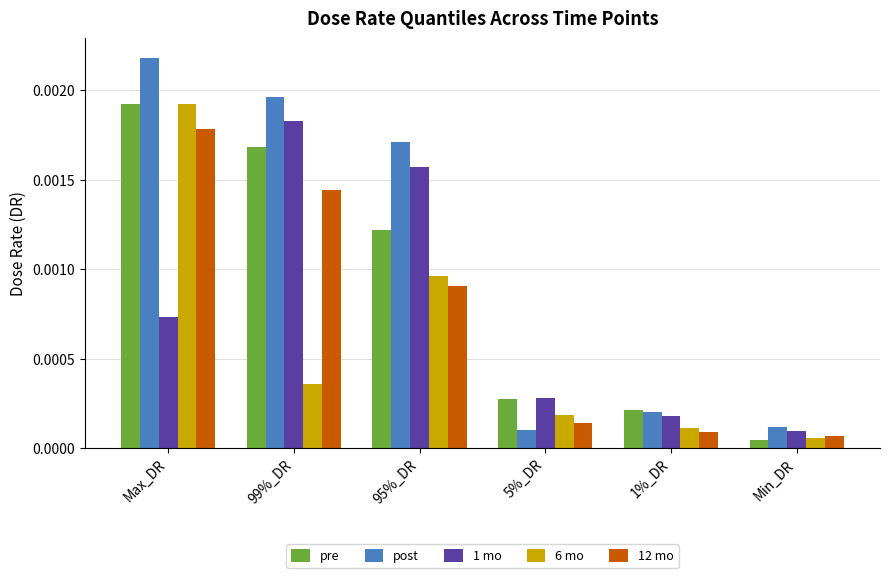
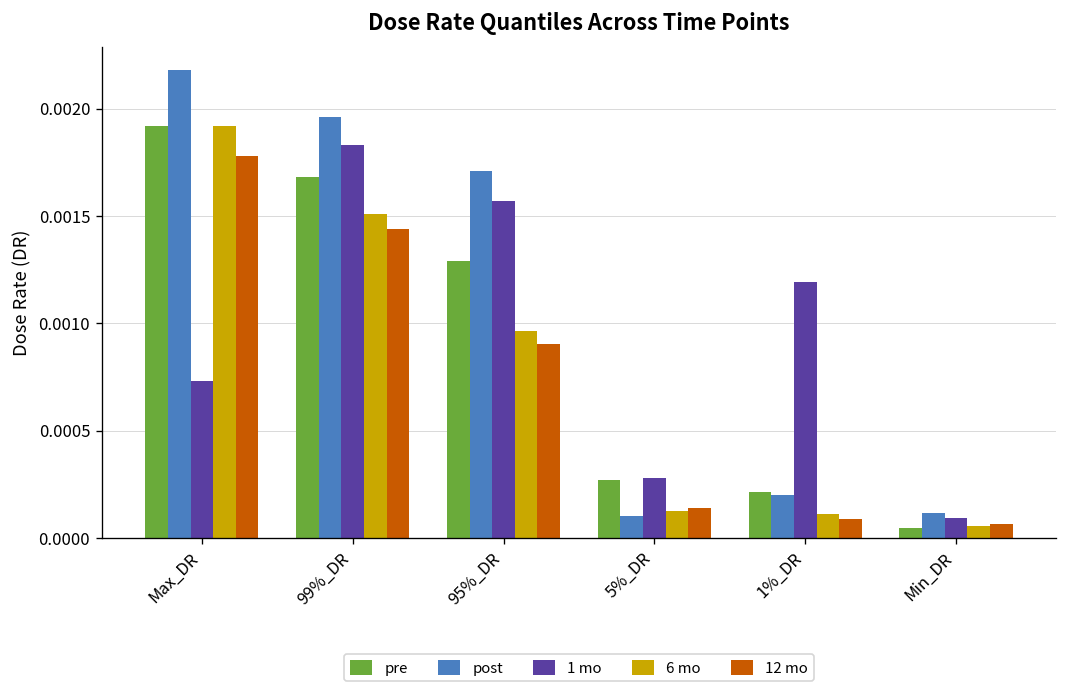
  {
    "pre": {
      "Max_DR": 0.00192,
      "99%_DR": 0.00168,
-     "95%_DR": 0.00122,
+     "95%_DR": 0.00129,
      "5%_DR": 0.00027,
      "1%_DR": 0.00021,
      "Min_DR": 0.00005
    },
    "post": {
      "Max_DR": 0.00218,
      "99%_DR": 0.00196,
      "95%_DR": 0.00171,
      "5%_DR": 0.00010,
      "1%_DR": 0.00020,
      "Min_DR": 0.00012
    },
    "1 mo": {
      "Max_DR": 0.00073,
      "99%_DR": 0.00183,
      "95%_DR": 0.00157,
      "5%_DR": 0.00028,
-     "1%_DR": 0.00018,
+     "1%_DR": 0.00119,
      "Min_DR": 0.00009
    },
    "6 mo": {
      "Max_DR": 0.00192,
-     "99%_DR": 0.00036,
+     "99%_DR": 0.00151,
      "95%_DR": 0.00096,
-     "5%_DR": 0.00019,
+     "5%_DR": 0.00012,
      "1%_DR": 0.00011,
      "Min_DR": 0.00005
    },
    "12 mo": {
      "Max_DR": 0.00178,
      "99%_DR": 0.00144,
      "95%_DR": 0.00090,
      "5%_DR": 0.00014,
      "1%_DR": 0.00009,
      "Min_DR": 0.00007
    }
  }
